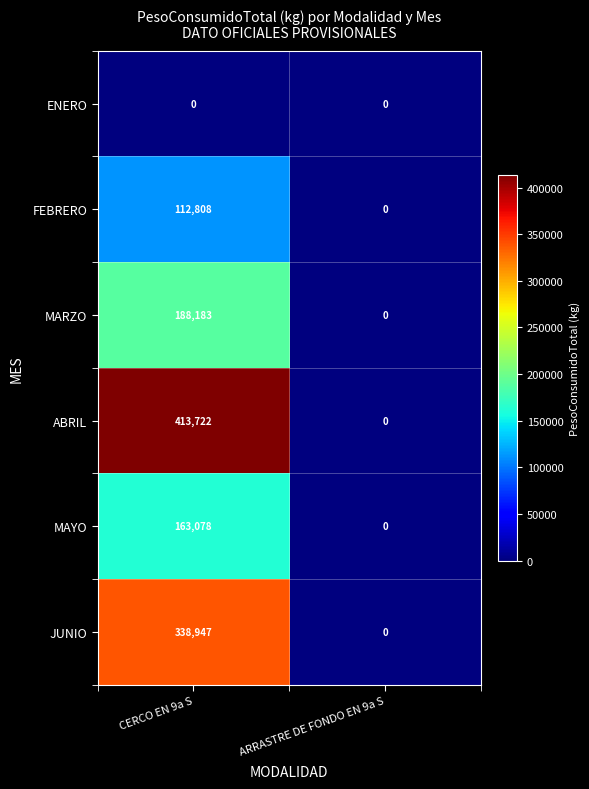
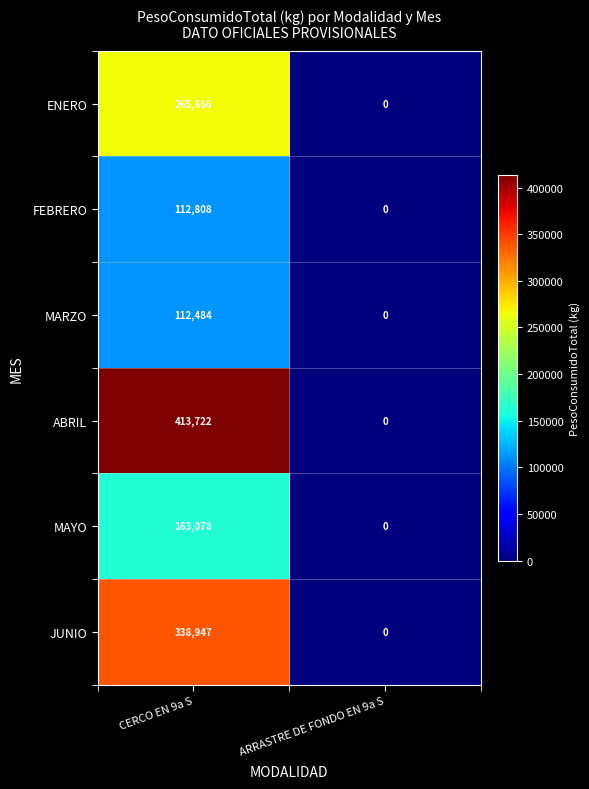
  {
    "ENERO": {
-     "CERCO EN 9a S": "0",
+     "CERCO EN 9a S": "265,666",
      "ARRASTRE DE FONDO EN 9a S": "0"
    },
    "FEBRERO": {
      "CERCO EN 9a S": "112,808",
      "ARRASTRE DE FONDO EN 9a S": "0"
    },
    "MARZO": {
-     "CERCO EN 9a S": "188,183",
+     "CERCO EN 9a S": "112,484",
      "ARRASTRE DE FONDO EN 9a S": "0"
    },
    "ABRIL": {
      "CERCO EN 9a S": "413,722",
      "ARRASTRE DE FONDO EN 9a S": "0"
    },
    "MAYO": {
      "CERCO EN 9a S": "163,078",
      "ARRASTRE DE FONDO EN 9a S": "0"
    },
    "JUNIO": {
      "CERCO EN 9a S": "338,947",
      "ARRASTRE DE FONDO EN 9a S": "0"
    }
  }
